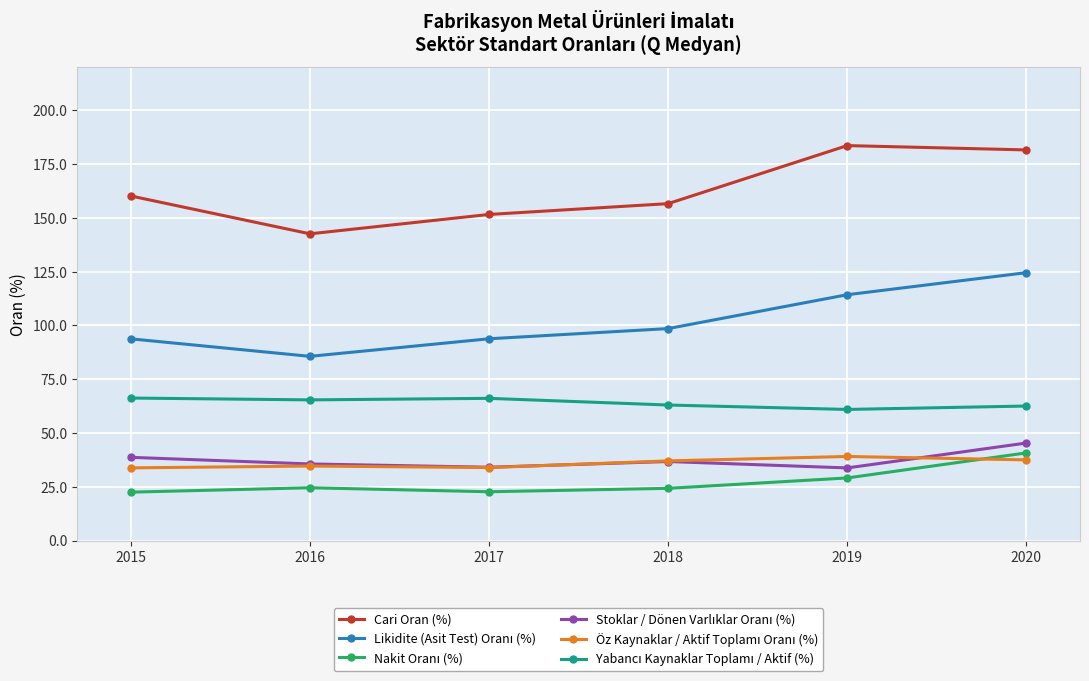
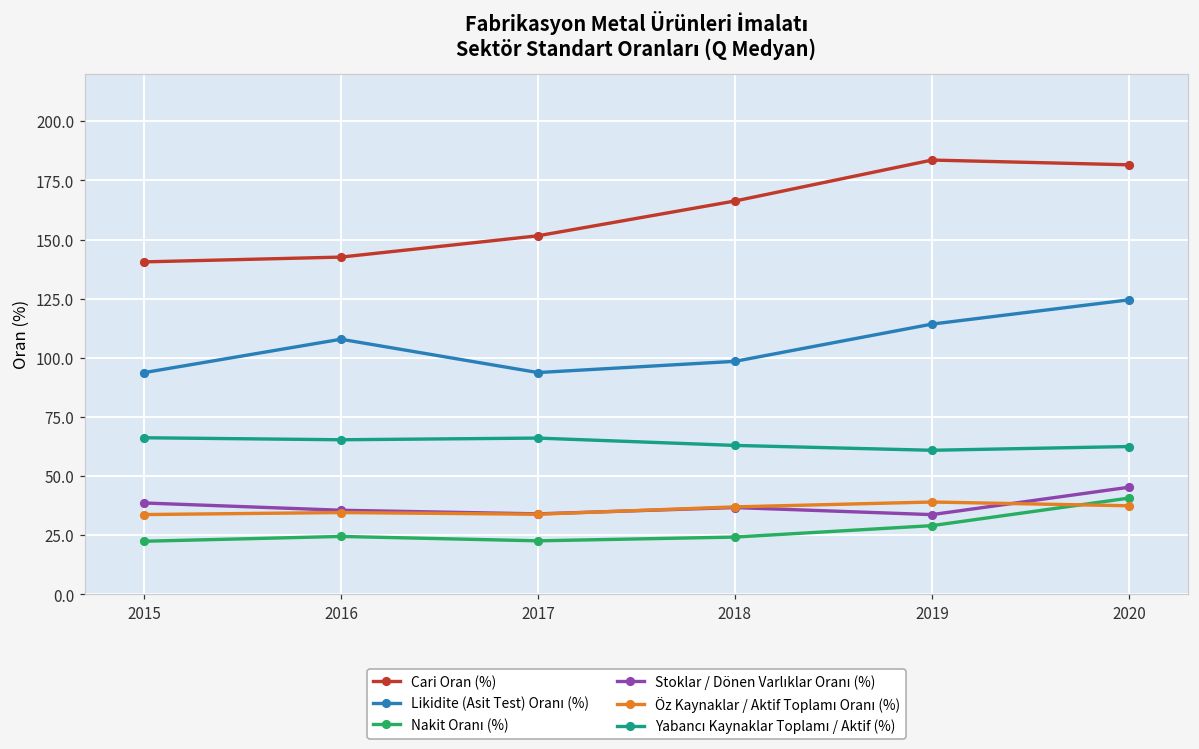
  {
    "Cari Oran (%)": {
-     "2015": 160,
+     "2015": 141,
      "2016": 143,
      "2017": 152,
-     "2018": 157,
+     "2018": 166,
      "2019": 184,
      "2020": 182
    },
    "Likidite (Asit Test) Oranı (%)": {
      "2015": 94,
-     "2016": 86,
+     "2016": 108,
      "2017": 94,
      "2018": 99,
      "2019": 114,
      "2020": 125
    },
    "Stoklar / Dönen Varlıklar Oranı (%)": {
      "2015": 39,
      "2019": 34,
      "2020": 45
    },
    "Öz Kaynaklar / Aktif Toplamı Oranı (%)": {
      "2015": 34,
      "2019": 39,
      "2020": 37
    }
  }
